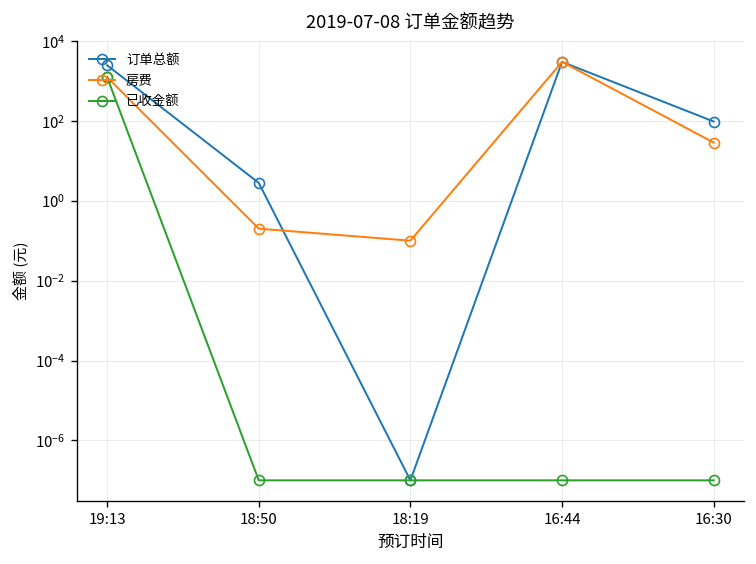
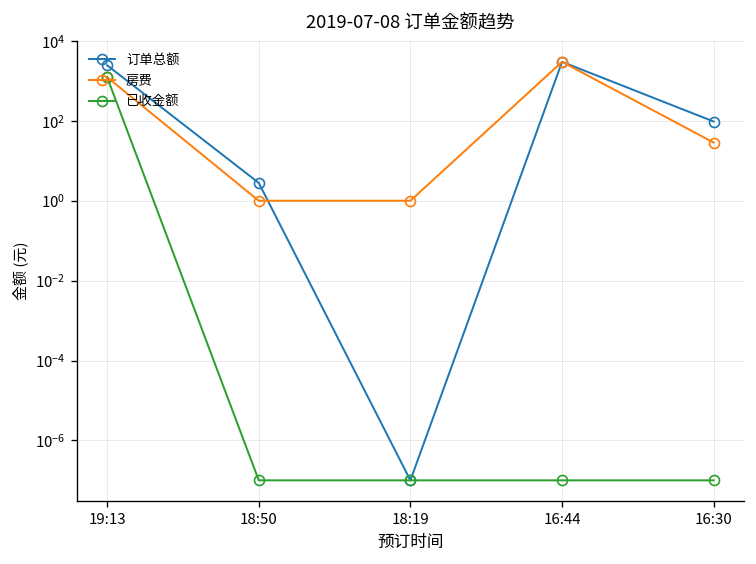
  {
    "订单总额": {
      "19:13": 2000,
      "18:50": 3,
      "16:30": 100
    },
    "房费": {
-     "18:50": 0.2,
-     "18:19": 0.1,
+     "18:50": 1.0,
+     "18:19": 1.0,
      "16:30": 30
    },
    "已收金额": {
      "18:50": 0.00000010,
      "16:44": 0.00000010,
      "16:30": 0.00000010
    }
  }
